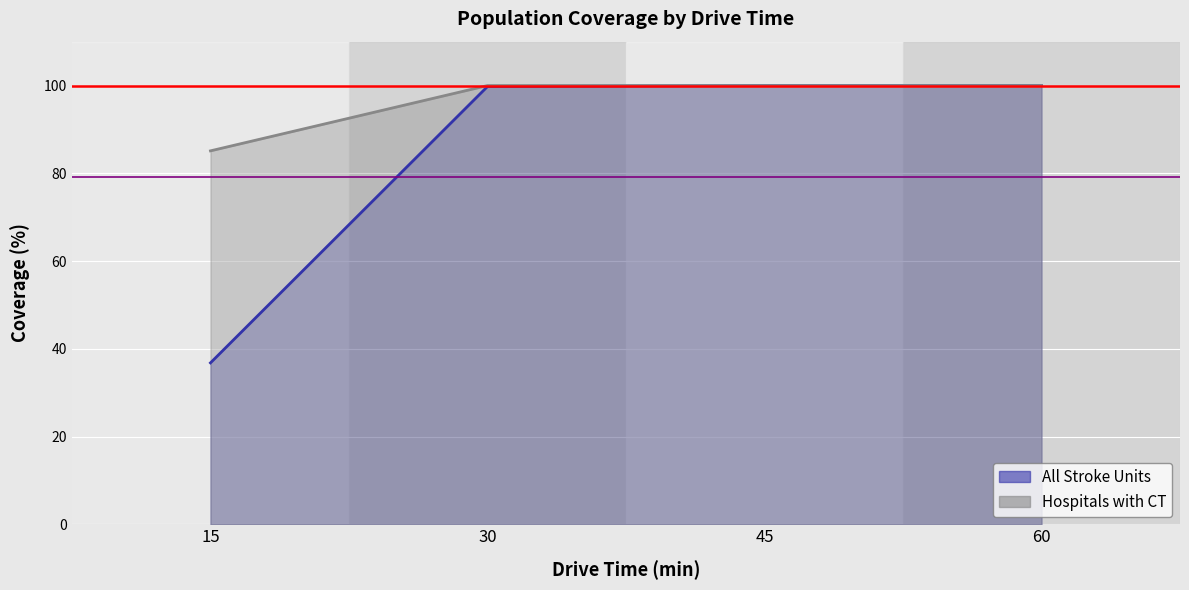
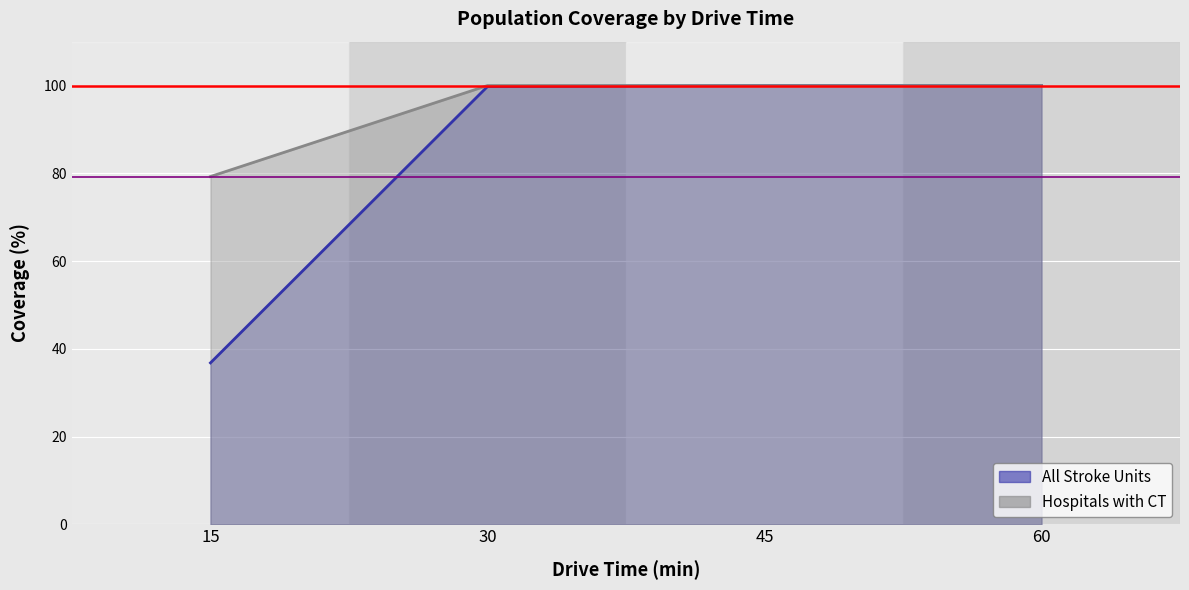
  {
    "All Stroke Units": {
      "15": 37
    },
    "Hospitals with CT": {
-     "15": 85
+     "15": 79
    }
  }
